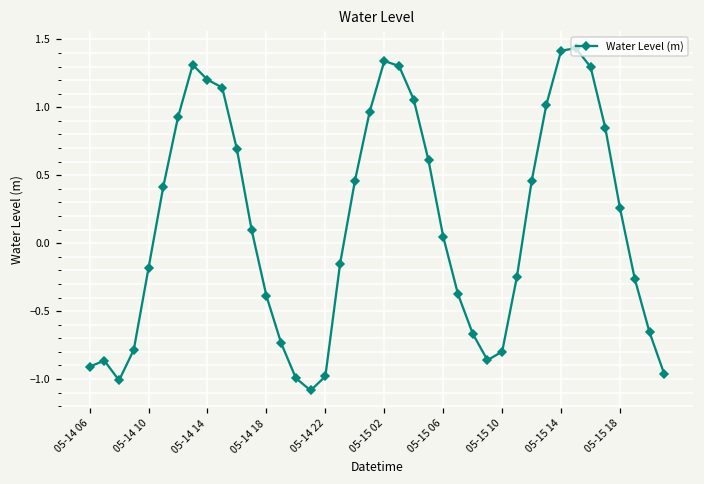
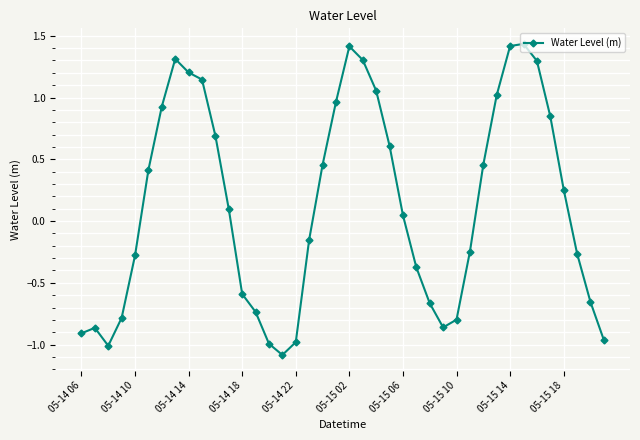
  {
    "05-14 06": -0.91,
-   "05-14 10": -0.18,
+   "05-14 10": -0.28,
    "05-14 14": 1.20,
-   "05-14 18": -0.39,
+   "05-14 18": -0.59,
    "05-14 22": -0.98,
-   "05-15 02": 1.34,
+   "05-15 02": 1.41,
    "05-15 06": 0.05,
    "05-15 10": -0.80,
    "05-15 14": 1.42,
    "05-15 18": 0.26
  }
